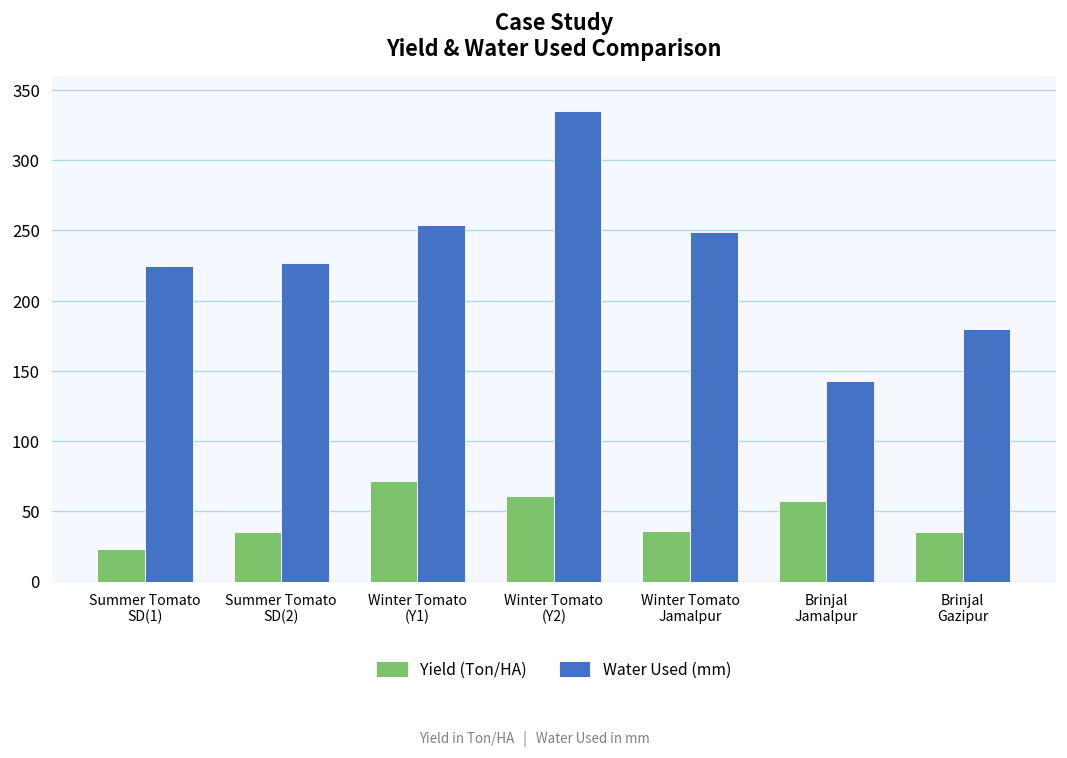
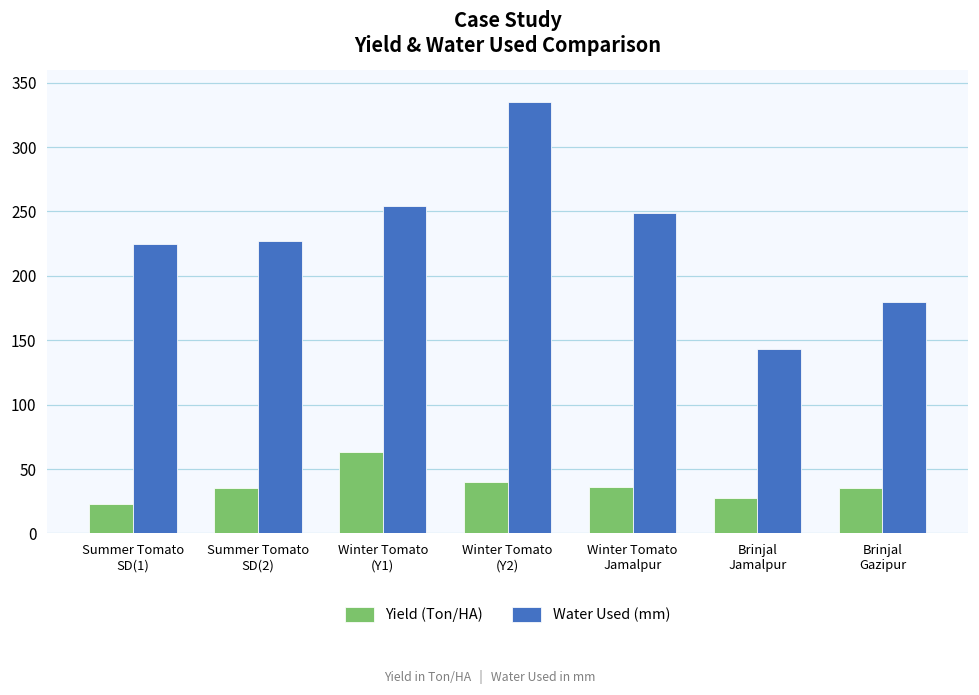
  {
    "Yield (Ton/HA)": {
      "Summer Tomato SD(1)": 23,
      "Summer Tomato SD(2)": 35,
-     "Winter Tomato (Y1)": 72,
-     "Winter Tomato (Y2)": 61,
+     "Winter Tomato (Y1)": 63,
+     "Winter Tomato (Y2)": 40,
      "Winter Tomato Jamalpur": 36,
-     "Brinjal Jamalpur": 57,
+     "Brinjal Jamalpur": 27,
      "Brinjal Gazipur": 35
    },
    "Water Used (mm)": {
      "Summer Tomato SD(1)": 225,
      "Summer Tomato SD(2)": 227,
      "Winter Tomato (Y1)": 254,
      "Winter Tomato (Y2)": 335,
      "Winter Tomato Jamalpur": 249,
      "Brinjal Jamalpur": 143,
      "Brinjal Gazipur": 180
    }
  }
